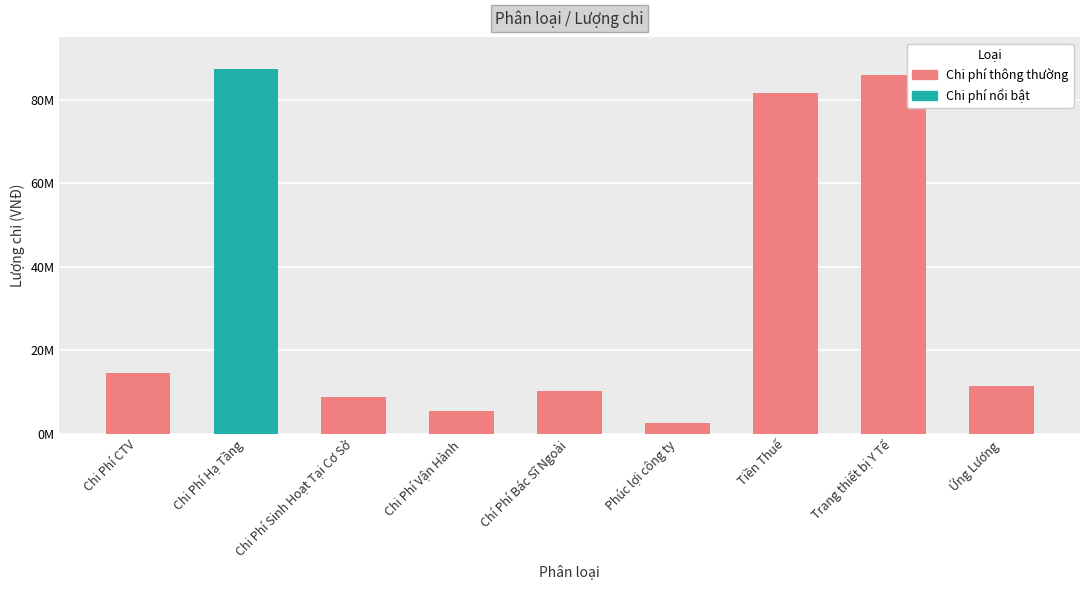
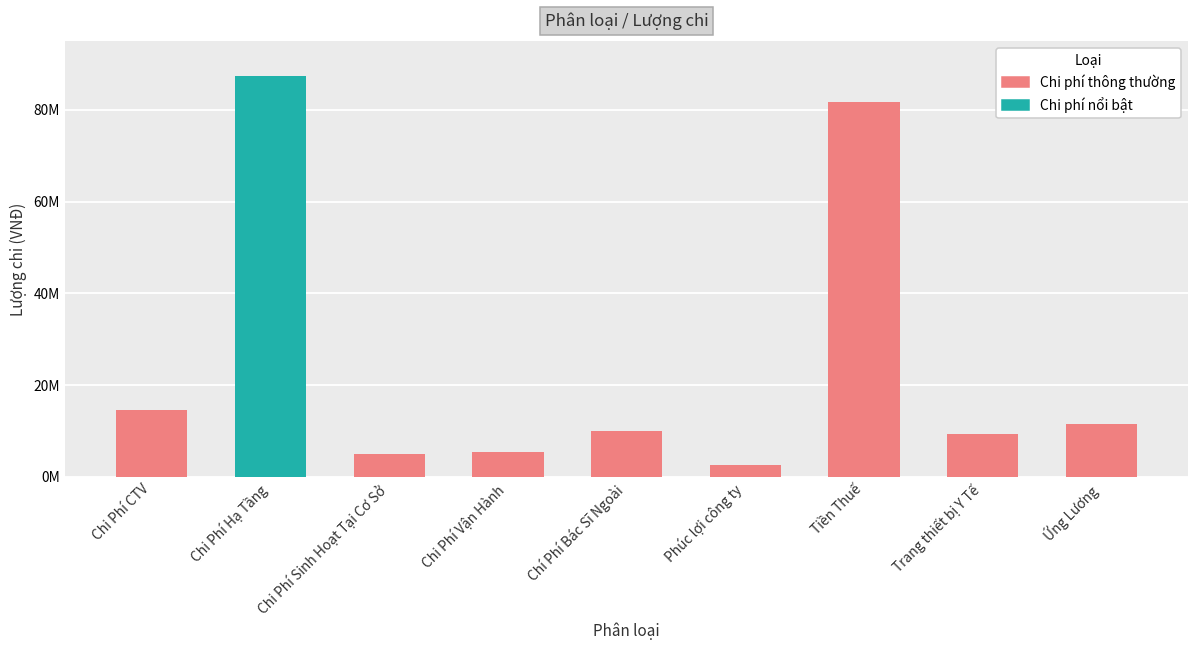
  {
    "Chi Phí CTV": 15000000,
    "Chi Phí Hạ Tầng": 87000000,
-   "Chi Phí Sinh Hoạt Tại Cơ Sở": 9000000,
+   "Chi Phí Sinh Hoạt Tại Cơ Sở": 5000000,
    "Chi Phí Vận Hành": 5000000,
    "Chí Phí Bác Sĩ Ngoài": 10000000,
    "Phúc lợi công ty": 3000000,
    "Tiền Thuế": 82000000,
-   "Trang thiết bị Y Tế": 86000000,
+   "Trang thiết bị Y Tế": 9000000,
    "Ứng Lương": 12000000
  }
